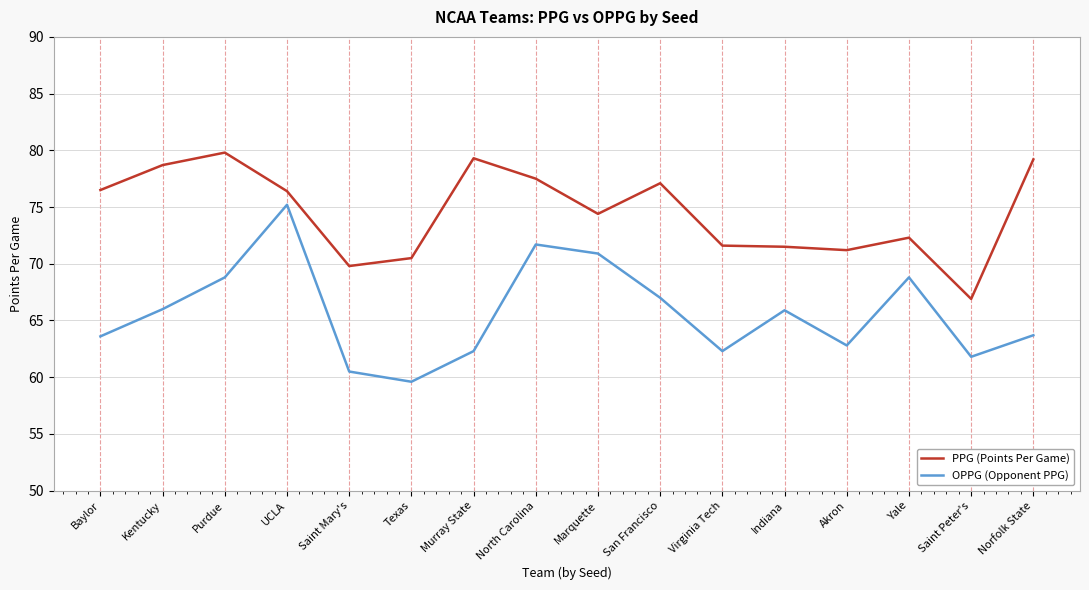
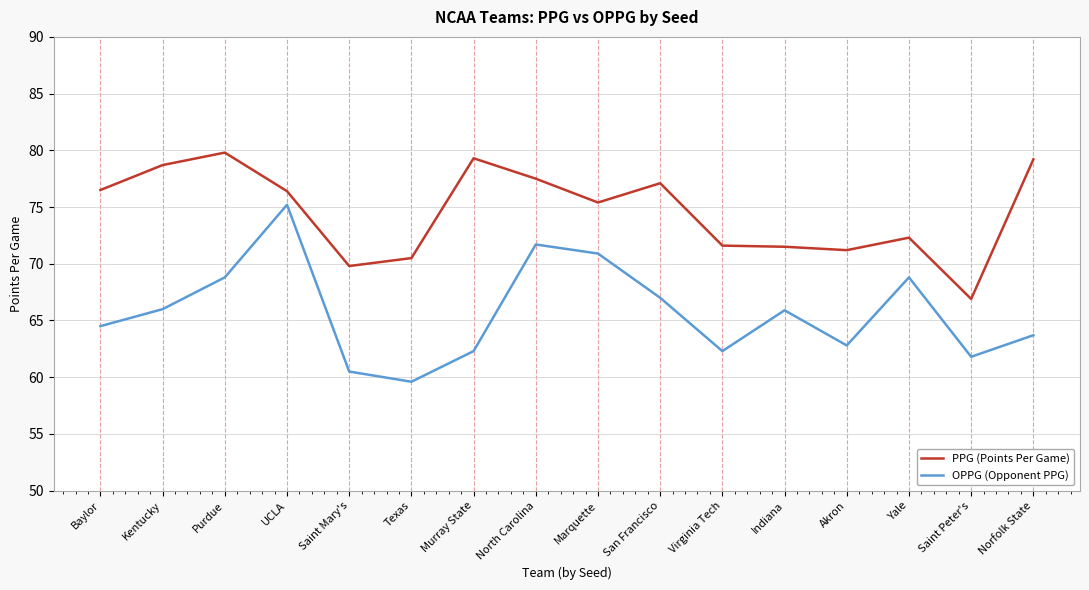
  {
    "PPG (Points Per Game)": {
      "Baylor": 76.5,
      "Kentucky": 78.7,
      "Purdue": 79.8,
      "UCLA": 76.4,
      "Saint Mary's": 69.8,
      "Texas": 70.5,
      "Murray State": 79.3,
      "North Carolina": 77.5,
-     "Marquette": 74.4,
+     "Marquette": 75.4,
      "San Francisco": 77.1,
      "Virginia Tech": 71.6,
      "Indiana": 71.5,
      "Akron": 71.2,
      "Yale": 72.3,
      "Saint Peter's": 66.9,
      "Norfolk State": 79.2
    },
    "OPPG (Opponent PPG)": {
-     "Baylor": 63.6,
+     "Baylor": 64.5,
      "Kentucky": 66.0,
      "Purdue": 68.8,
      "UCLA": 75.2,
      "Saint Mary's": 60.5,
      "Texas": 59.6,
      "Murray State": 62.3,
      "North Carolina": 71.7,
      "Marquette": 70.9,
      "San Francisco": 67.0,
      "Virginia Tech": 62.3,
      "Indiana": 65.9,
      "Akron": 62.8,
      "Yale": 68.8,
      "Saint Peter's": 61.8,
      "Norfolk State": 63.7
    }
  }
